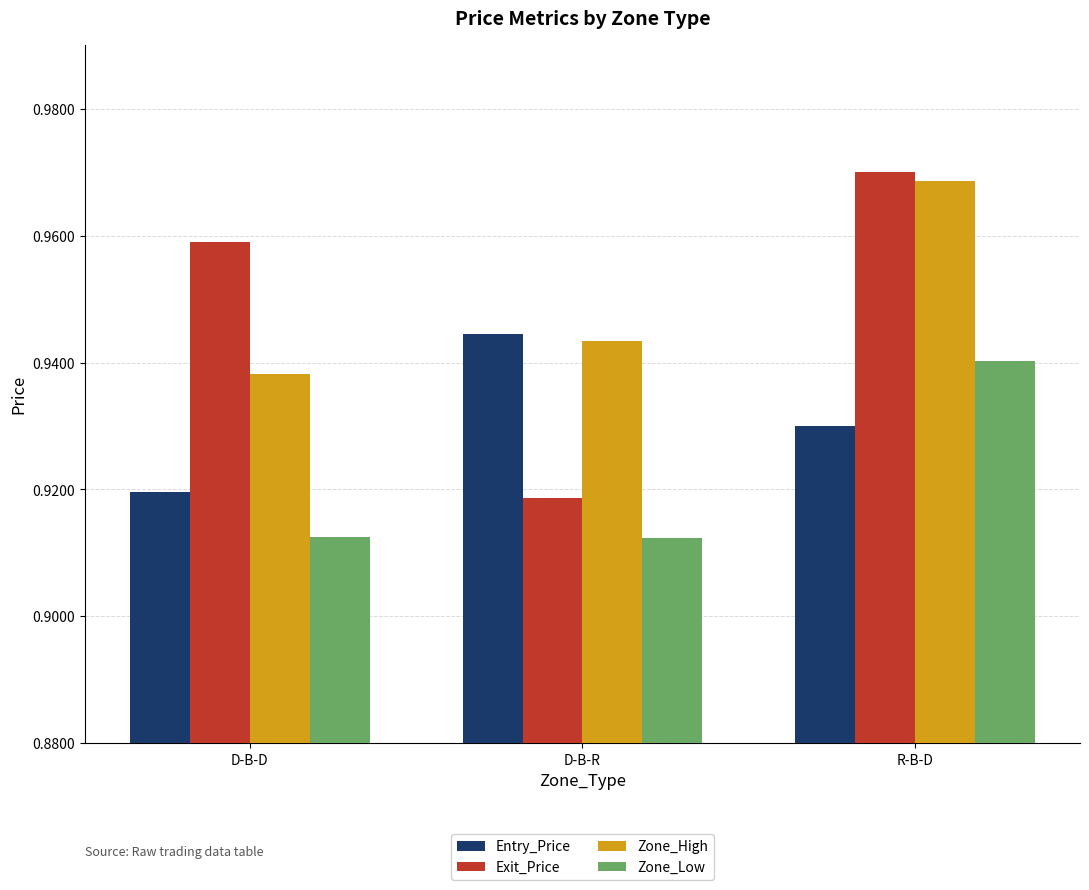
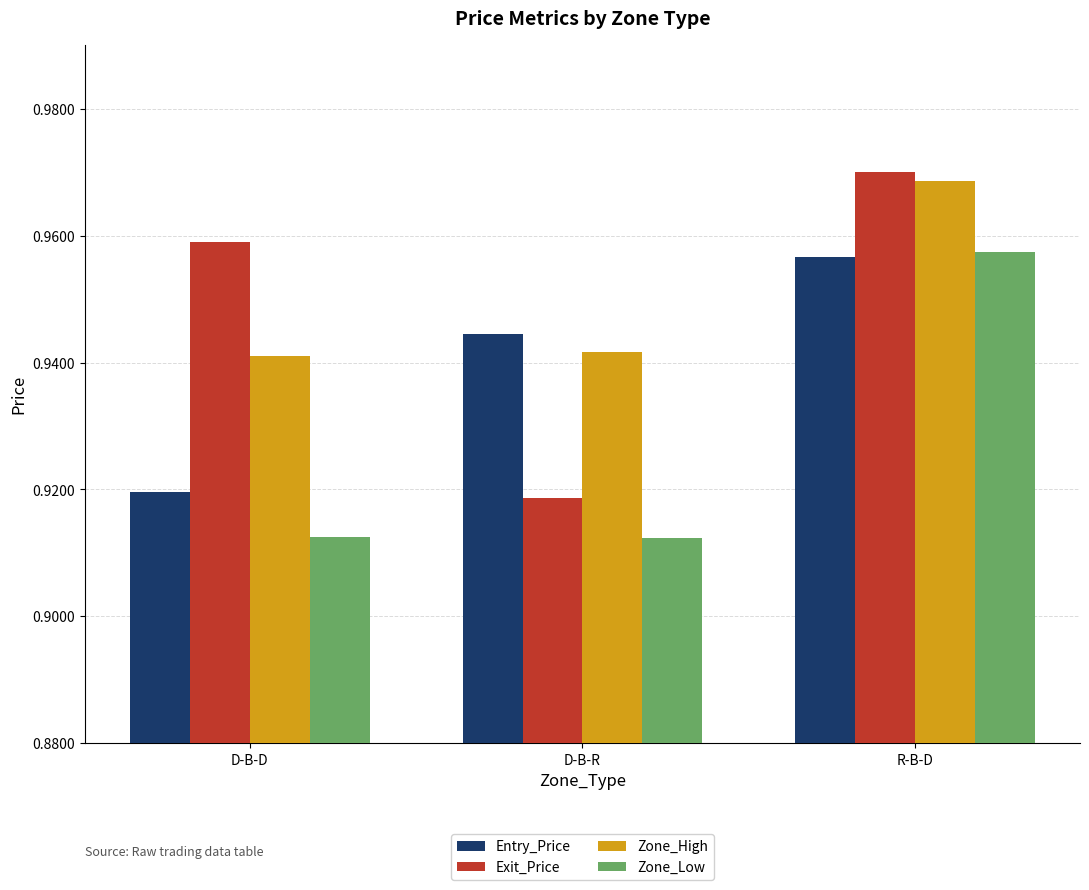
  {
    "Entry_Price": {
      "D-B-D": 0.920,
      "D-B-R": 0.945,
-     "R-B-D": 0.930
+     "R-B-D": 0.957
    },
    "Exit_Price": {
      "D-B-D": 0.959,
      "D-B-R": 0.919,
      "R-B-D": 0.970
    },
    "Zone_High": {
-     "D-B-D": 0.938,
-     "D-B-R": 0.943,
+     "D-B-D": 0.941,
+     "D-B-R": 0.942,
      "R-B-D": 0.969
    },
    "Zone_Low": {
      "D-B-D": 0.912,
      "D-B-R": 0.912,
-     "R-B-D": 0.940
+     "R-B-D": 0.957
    }
  }
